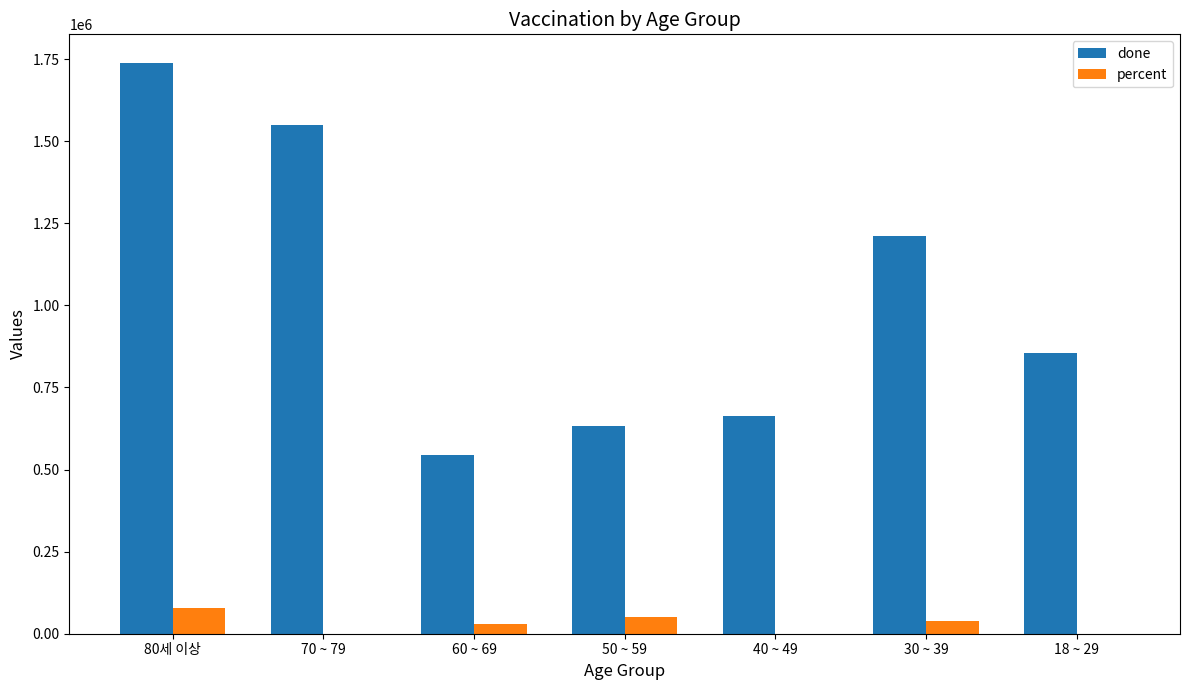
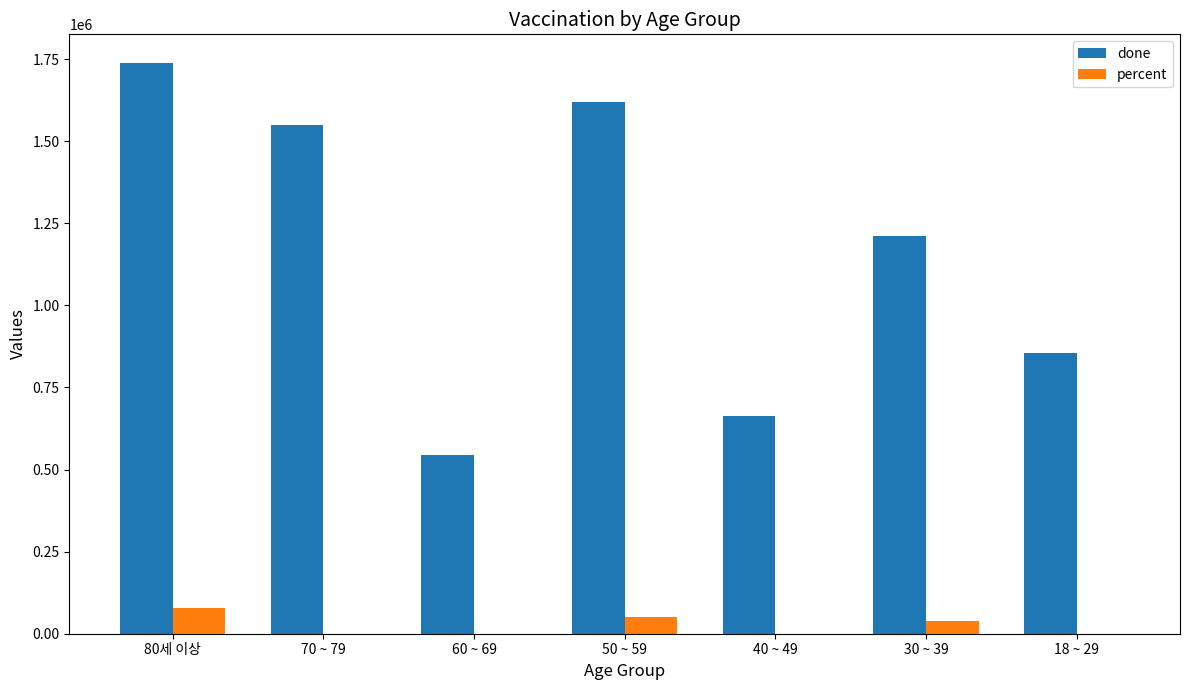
  {
    "done": {
      "80세 이상": 1740000,
      "70 ~ 79": 1550000,
      "60 ~ 69": 540000,
-     "50 ~ 59": 630000,
+     "50 ~ 59": 1620000,
      "40 ~ 49": 660000,
      "30 ~ 39": 1210000,
      "18 ~ 29": 850000
    },
    "percent": {
      "80세 이상": 80000,
-     "60 ~ 69": 30000,
+     "60 ~ 69": 0,
      "50 ~ 59": 50000,
      "30 ~ 39": 40000
    }
  }
